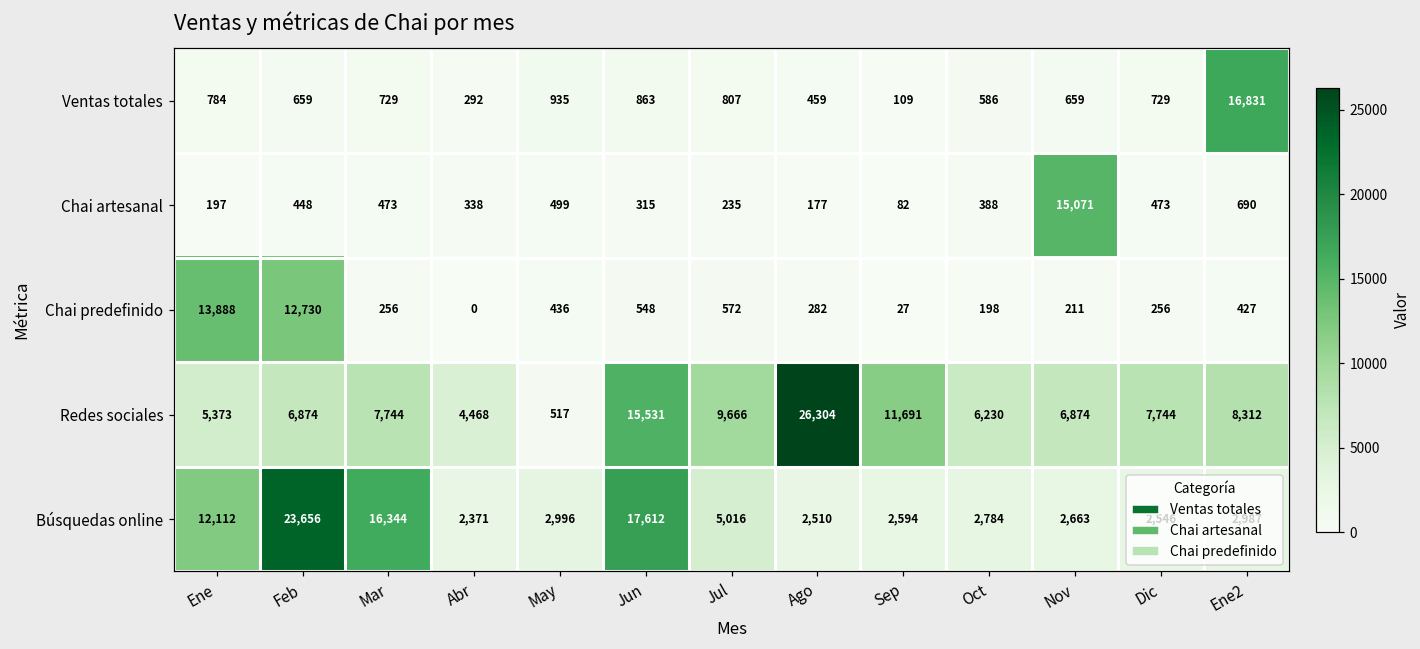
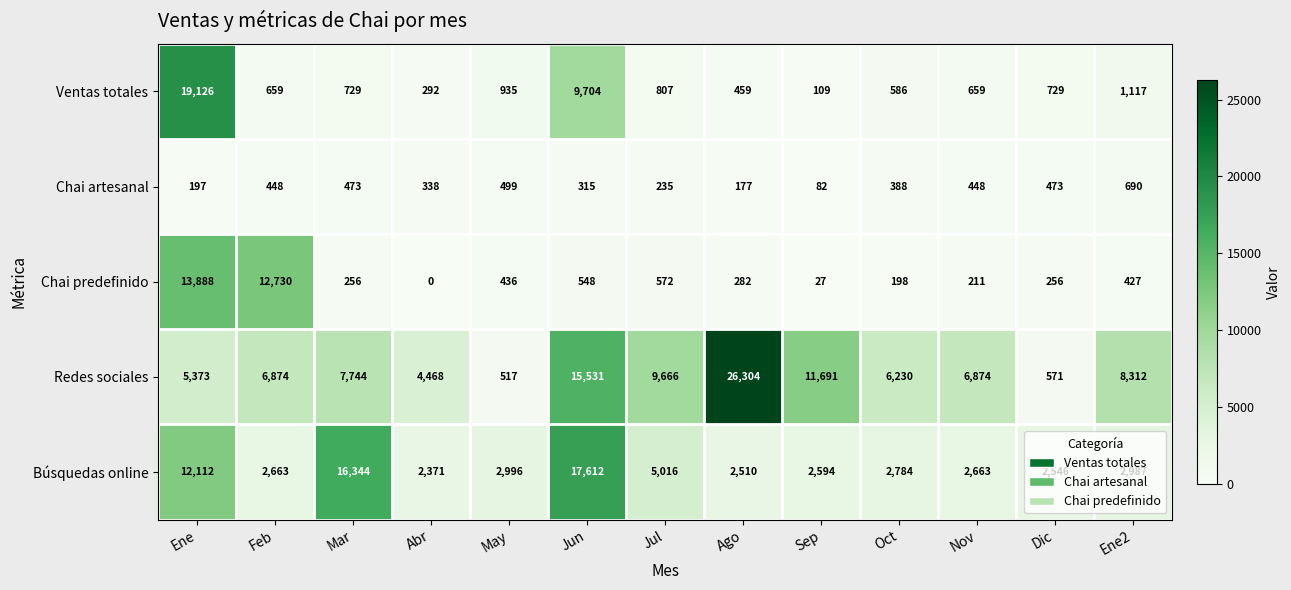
  {
    "Ventas totales": {
-     "Ene": "784",
+     "Ene": "19,126",
      "Feb": "659",
      "Mar": "729",
      "Abr": "292",
      "May": "935",
-     "Jun": "863",
+     "Jun": "9,704",
      "Jul": "807",
      "Ago": "459",
      "Sep": "109",
      "Oct": "586",
      "Nov": "659",
      "Dic": "729",
-     "Ene2": "16,831"
+     "Ene2": "1,117"
    },
    "Chai artesanal": {
      "Ene": "197",
      "Feb": "448",
      "Mar": "473",
      "Abr": "338",
      "May": "499",
      "Jun": "315",
      "Jul": "235",
      "Ago": "177",
      "Sep": "82",
      "Oct": "388",
-     "Nov": "15,071",
+     "Nov": "448",
      "Dic": "473",
      "Ene2": "690"
    },
    "Chai predefinido": {
      "Ene": "13,888",
      "Feb": "12,730",
      "Mar": "256",
      "Abr": "0",
      "May": "436",
      "Jun": "548",
      "Jul": "572",
      "Ago": "282",
      "Sep": "27",
      "Oct": "198",
      "Nov": "211",
      "Dic": "256",
      "Ene2": "427"
    },
    "Redes sociales": {
      "Ene": "5,373",
      "Feb": "6,874",
      "Mar": "7,744",
      "Abr": "4,468",
      "May": "517",
      "Jun": "15,531",
      "Jul": "9,666",
      "Ago": "26,304",
      "Sep": "11,691",
      "Oct": "6,230",
      "Nov": "6,874",
-     "Dic": "7,744",
+     "Dic": "571",
      "Ene2": "8,312"
    },
    "Búsquedas online": {
      "Ene": "12,112",
-     "Feb": "23,656",
+     "Feb": "2,663",
      "Mar": "16,344",
      "Abr": "2,371",
      "May": "2,996",
      "Jun": "17,612",
      "Jul": "5,016",
      "Ago": "2,510",
      "Sep": "2,594",
      "Oct": "2,784",
      "Nov": "2,663"
    }
  }
